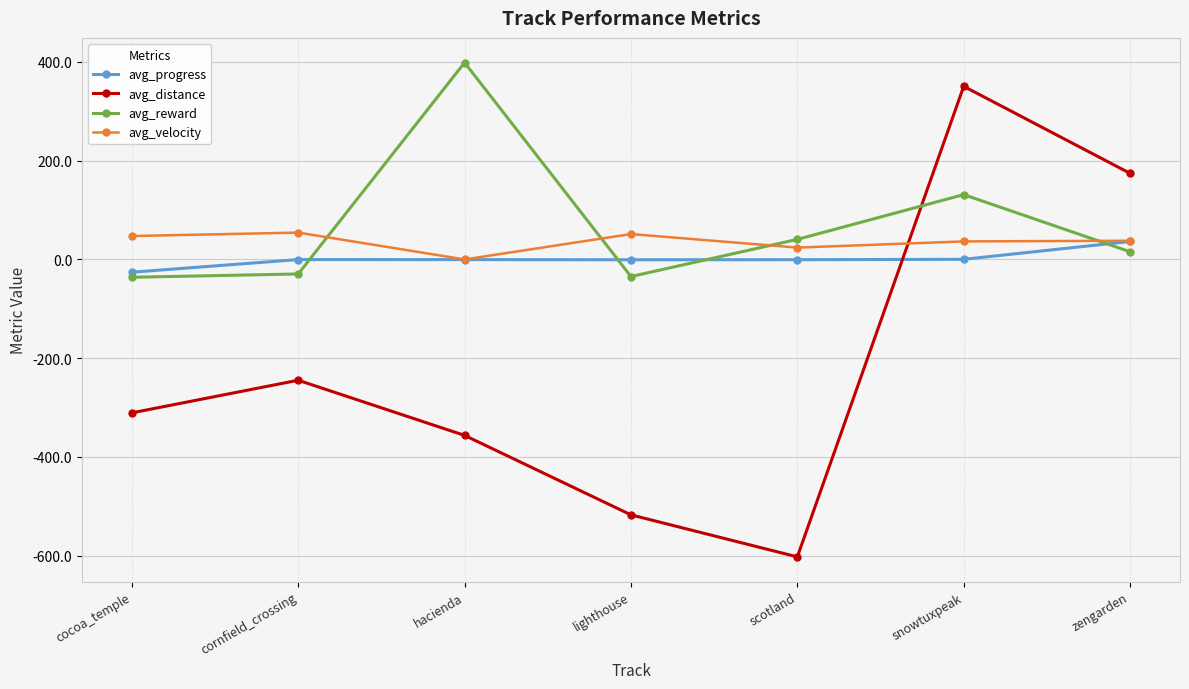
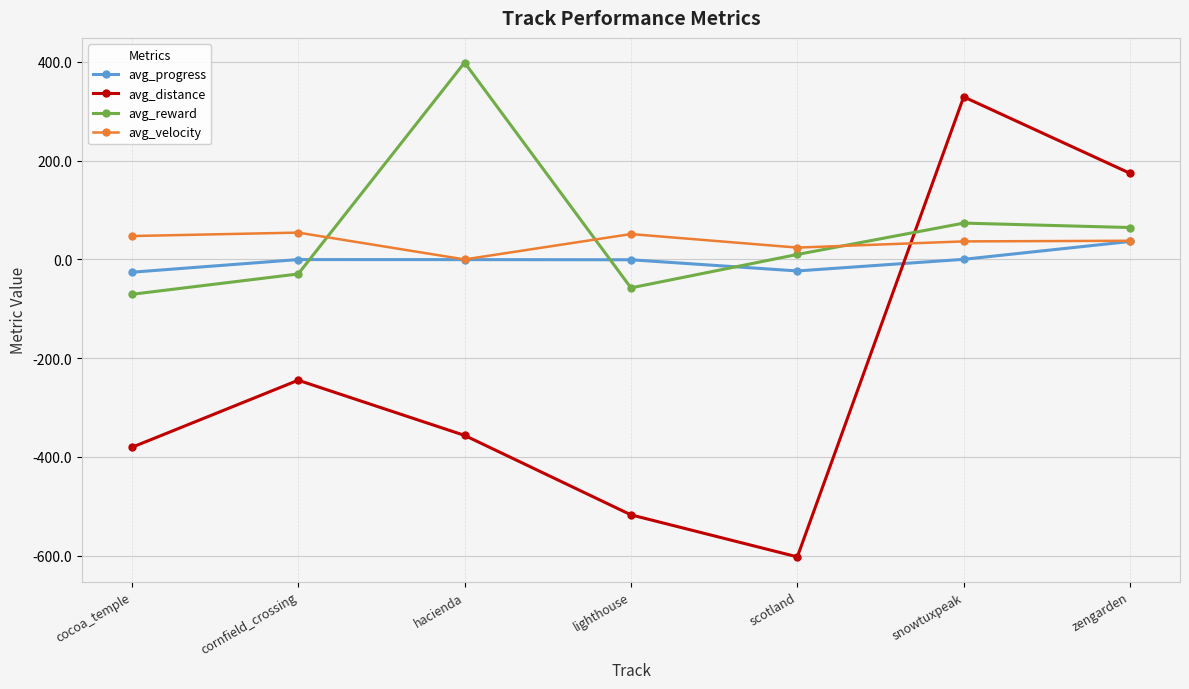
  {
    "avg_progress": {
      "cocoa_temple": -30,
      "cornfield_crossing": 0,
      "lighthouse": 0,
-     "scotland": 0,
+     "scotland": -20,
      "snowtuxpeak": 0
    },
    "avg_distance": {
-     "cocoa_temple": -310,
+     "cocoa_temple": -380,
      "cornfield_crossing": -240,
      "hacienda": -360,
      "lighthouse": -520,
      "scotland": -600,
-     "snowtuxpeak": 350,
+     "snowtuxpeak": 330,
      "zengarden": 170
    },
    "avg_reward": {
-     "cocoa_temple": -40,
+     "cocoa_temple": -70,
      "cornfield_crossing": -30,
      "hacienda": 400,
-     "lighthouse": -30,
-     "scotland": 40,
-     "snowtuxpeak": 130,
-     "zengarden": 20
+     "lighthouse": -60,
+     "scotland": 10,
+     "snowtuxpeak": 70,
+     "zengarden": 60
    },
    "avg_velocity": {
      "cocoa_temple": 50,
      "cornfield_crossing": 50,
      "lighthouse": 50,
      "scotland": 20,
      "snowtuxpeak": 40
    }
  }
